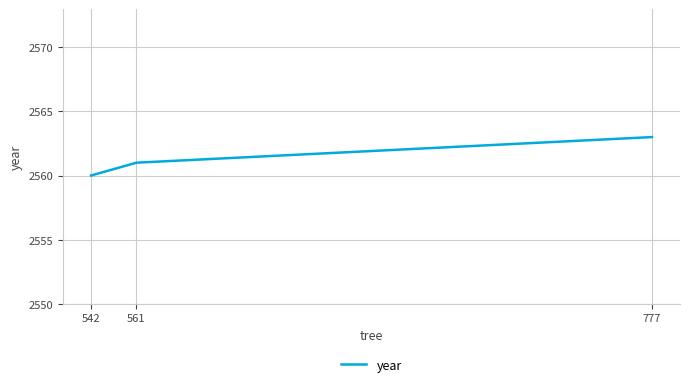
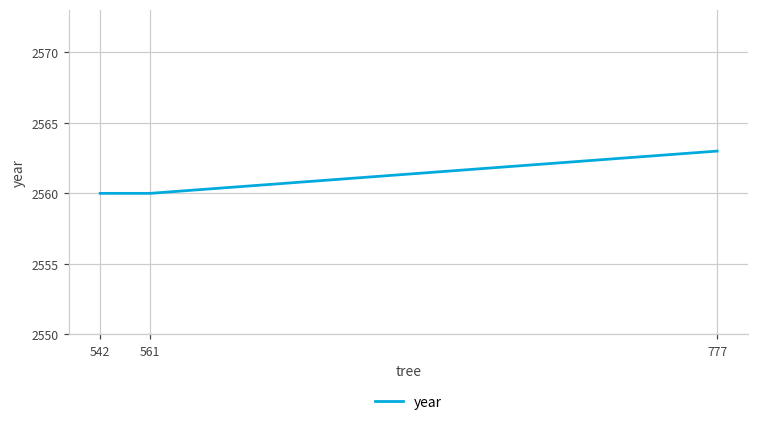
  {
    "542": 2560,
-   "561": 2561,
+   "561": 2560,
    "777": 2563
  }
